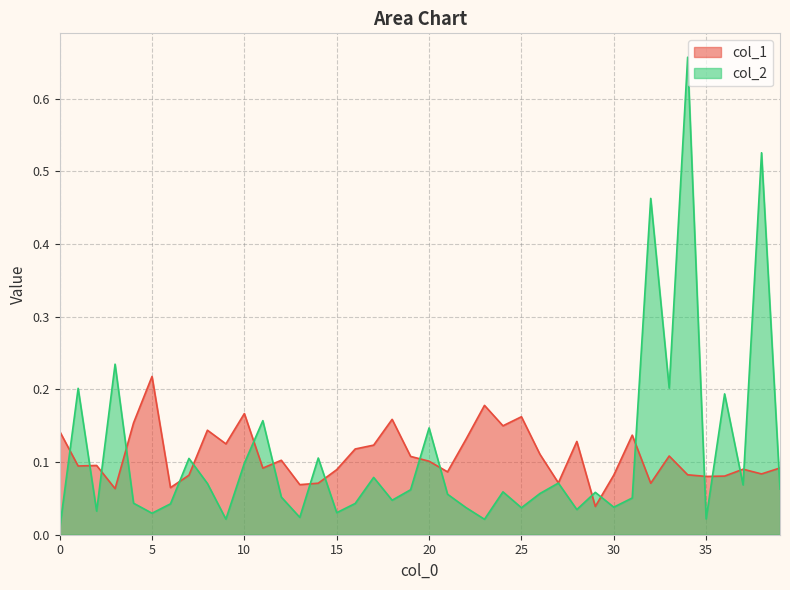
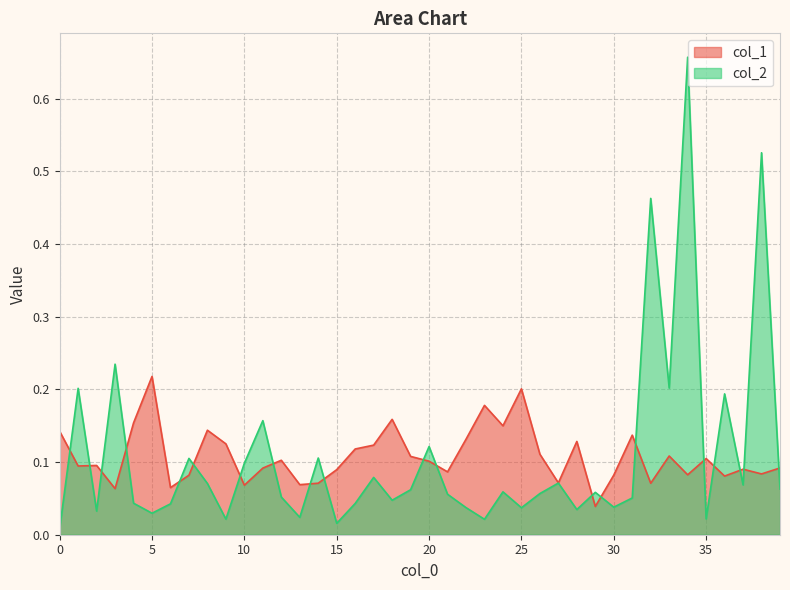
  {
    "col_1": {
      "0": 0.14,
      "5": 0.22,
-     "10": 0.17,
+     "10": 0.07,
      "15": 0.09,
      "20": 0.10,
-     "25": 0.16,
+     "25": 0.20,
      "30": 0.08,
-     "35": 0.08
+     "35": 0.10
    },
    "col_2": {
      "0": 0.01,
      "5": 0.03,
      "10": 0.10,
-     "15": 0.03,
-     "20": 0.15,
+     "15": 0.02,
+     "20": 0.12,
      "25": 0.04,
      "30": 0.04,
      "35": 0.02
    }
  }
